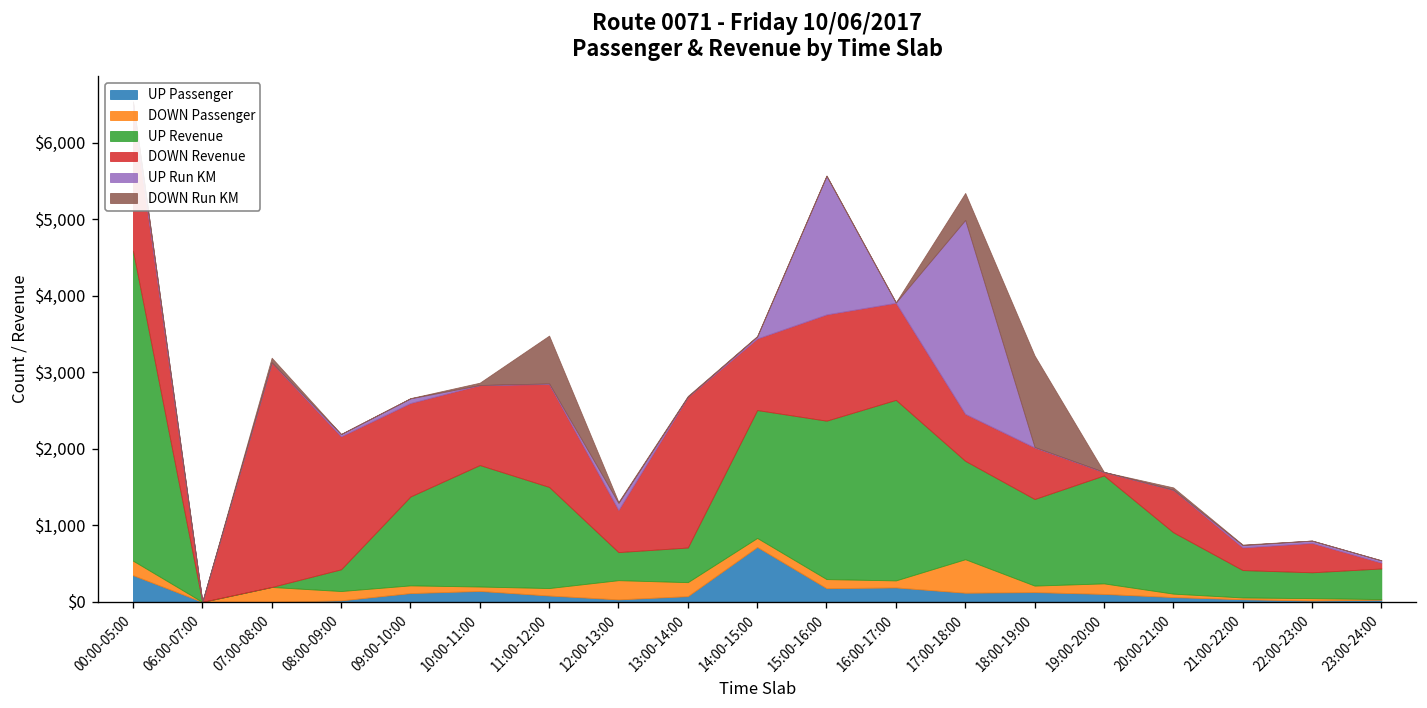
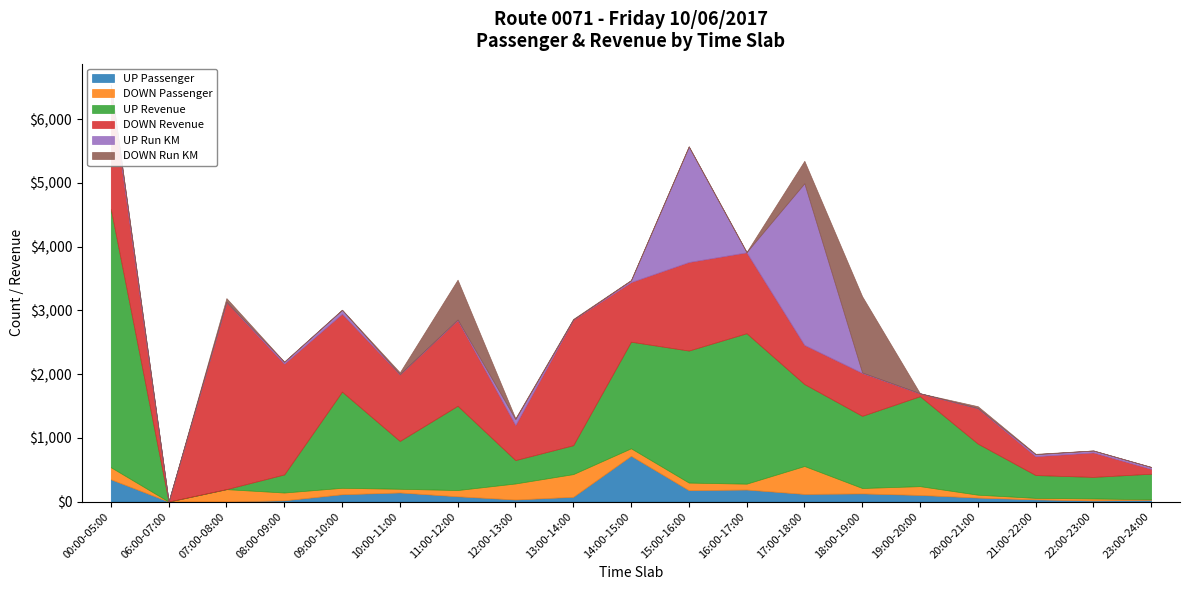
  {
    "UP Passenger": {
      "00:00-05:00": "$300",
      "07:00-08:00": "$0",
      "09:00-10:00": "$100",
      "10:00-11:00": "$100",
      "11:00-12:00": "$100",
      "13:00-14:00": "$100",
      "14:00-15:00": "$700",
      "15:00-16:00": "$200",
      "16:00-17:00": "$200",
      "17:00-18:00": "$100",
      "18:00-19:00": "$100",
      "19:00-20:00": "$100",
      "20:00-21:00": "$100"
    },
    "DOWN Passenger": {
      "00:00-05:00": "$200",
      "08:00-09:00": "$100",
      "09:00-10:00": "$100",
      "10:00-11:00": "$100",
      "11:00-12:00": "$100",
      "12:00-13:00": "$300",
-     "13:00-14:00": "$200",
+     "13:00-14:00": "$400",
      "14:00-15:00": "$100",
      "15:00-16:00": "$100",
      "16:00-17:00": "$100",
      "17:00-18:00": "$400",
      "18:00-19:00": "$100",
      "19:00-20:00": "$100",
      "20:00-21:00": "$0"
    },
    "UP Revenue": {
      "00:00-05:00": "$4,100",
      "08:00-09:00": "$300",
-     "09:00-10:00": "$1,200",
-     "10:00-11:00": "$1,600",
+     "09:00-10:00": "$1,500",
+     "10:00-11:00": "$800",
      "11:00-12:00": "$1,300",
      "12:00-13:00": "$400",
      "13:00-14:00": "$500",
      "14:00-15:00": "$1,700",
      "15:00-16:00": "$2,100",
      "16:00-17:00": "$2,400",
      "17:00-18:00": "$1,300",
      "18:00-19:00": "$1,100",
      "19:00-20:00": "$1,400",
      "20:00-21:00": "$800",
      "21:00-22:00": "$400",
      "22:00-23:00": "$300",
      "23:00-24:00": "$400"
    },
    "DOWN Revenue": {
      "09:00-10:00": "$1,200",
      "12:00-13:00": "$600",
      "15:00-16:00": "$1,400",
      "17:00-18:00": "$600"
    },
    "UP Run KM": {
      "17:00-18:00": "$2,500"
    },
    "DOWN Run KM": {
      "07:00-08:00": "$100",
      "11:00-12:00": "$600",
      "17:00-18:00": "$400",
      "18:00-19:00": "$1,200"
    }
  }
